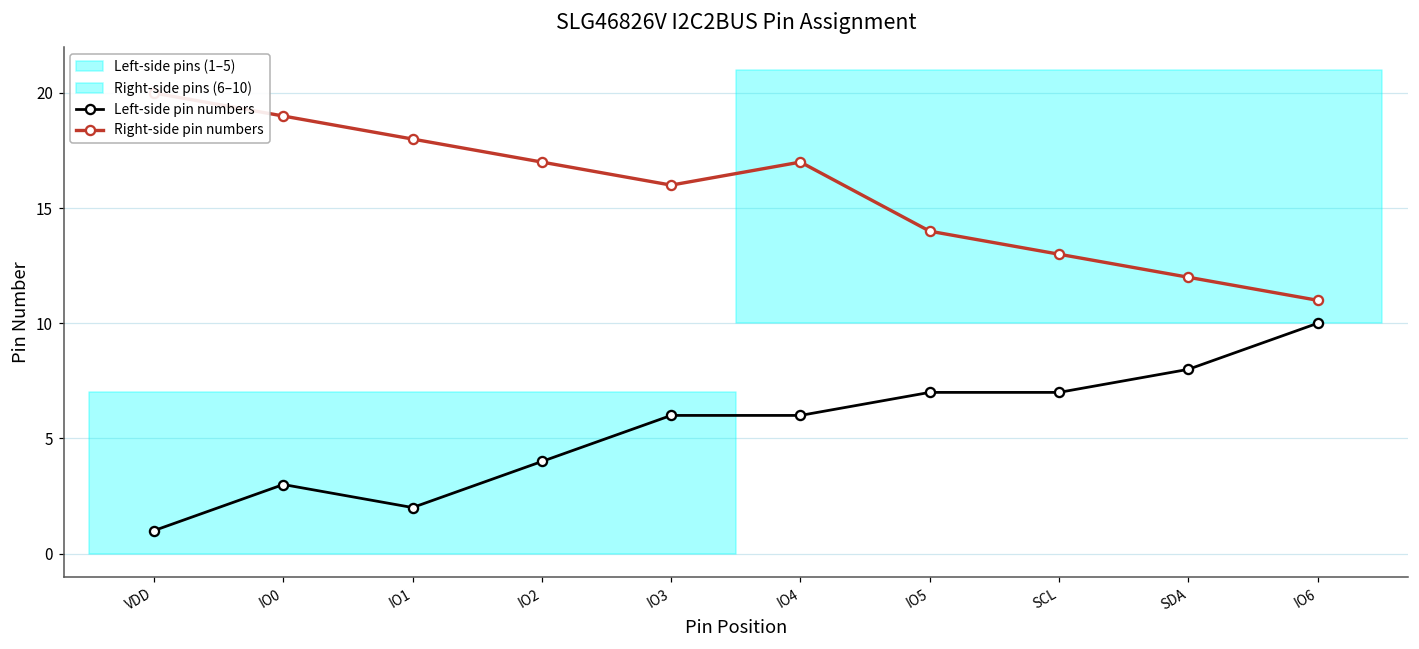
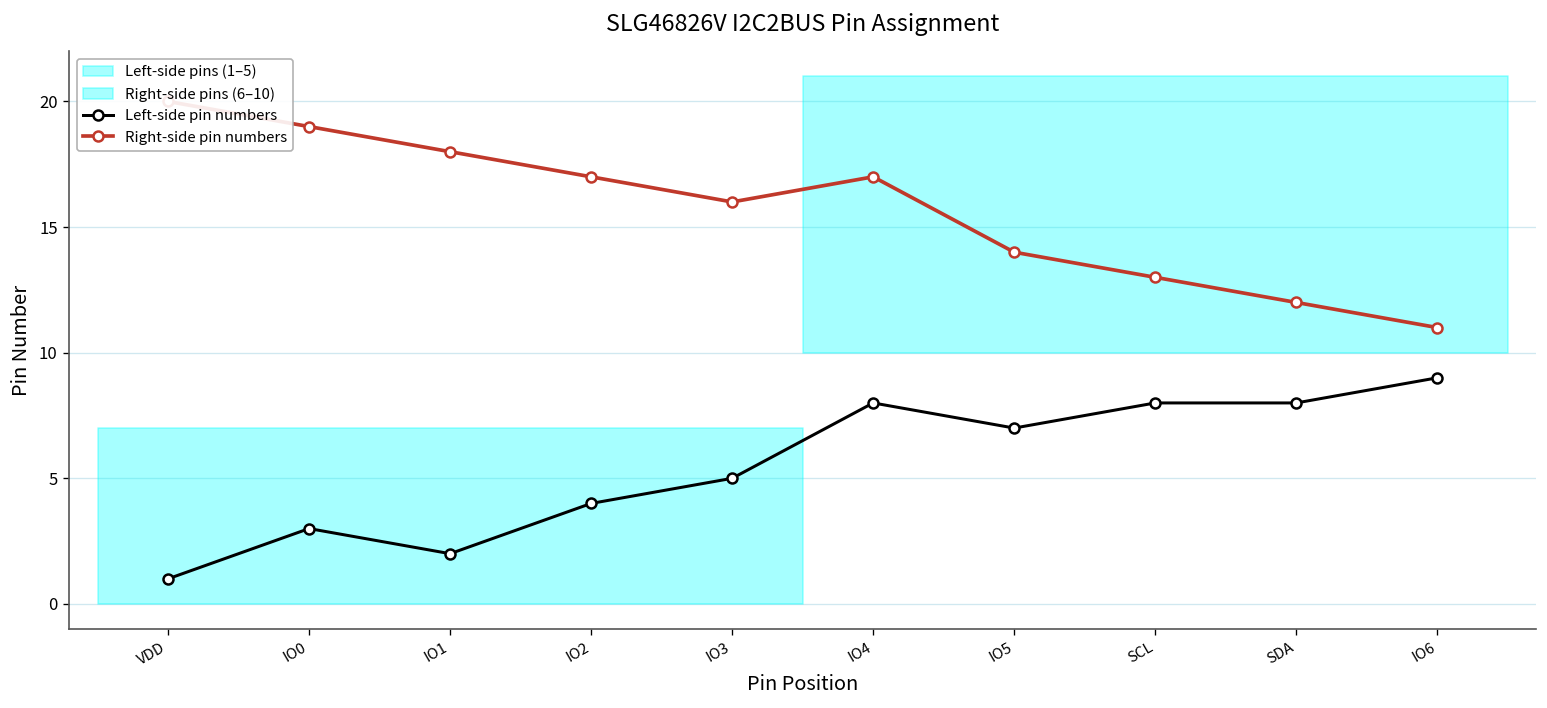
  {
    "Left-side pin numbers": {
      "VDD": 1,
      "IO0": 3,
      "IO1": 2,
      "IO2": 4,
-     "IO3": 6,
-     "IO4": 6,
+     "IO3": 5,
+     "IO4": 8,
      "IO5": 7,
-     "SCL": 7,
+     "SCL": 8,
      "SDA": 8,
-     "IO6": 10
+     "IO6": 9
    },
    "Right-side pin numbers": {
      "IO0": 19,
      "IO1": 18,
      "IO2": 17,
      "IO3": 16,
      "IO4": 17,
      "IO5": 14,
      "SCL": 13,
      "SDA": 12,
      "IO6": 11
    }
  }
